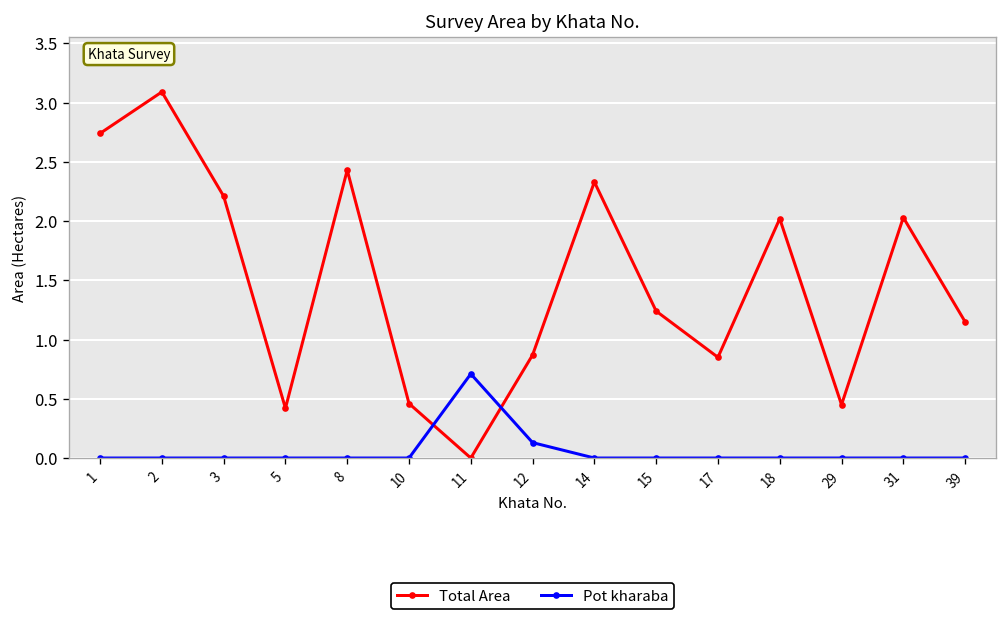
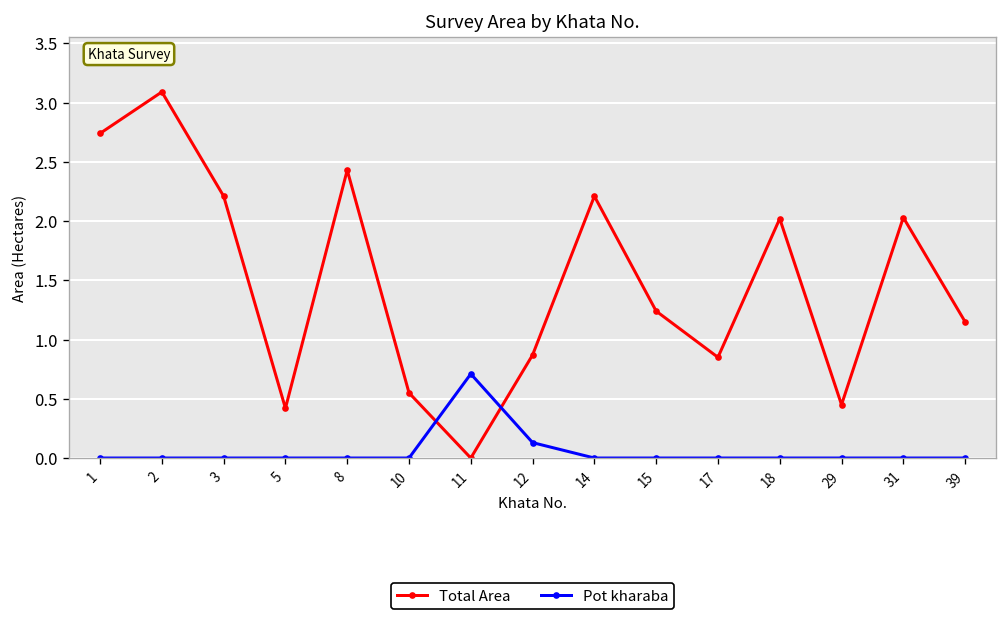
  {
    "Total Area": {
      "1": 2.7,
      "2": 3.1,
      "3": 2.2,
      "5": 0.4,
      "8": 2.4,
-     "10": 0.5,
+     "10": 0.6,
      "11": 0.0,
      "12": 0.9,
-     "14": 2.3,
+     "14": 2.2,
      "15": 1.2,
      "17": 0.9,
      "18": 2.0,
      "29": 0.5,
      "31": 2.0,
      "39": 1.2
    },
    "Pot kharaba": {
      "1": 0.0,
      "2": 0.0,
      "3": 0.0,
      "5": 0.0,
      "8": 0.0,
      "10": 0.0,
      "11": 0.7,
      "12": 0.1,
      "14": 0.0,
      "15": 0.0,
      "17": 0.0,
      "18": 0.0,
      "29": 0.0,
      "31": 0.0,
      "39": 0.0
    }
  }
